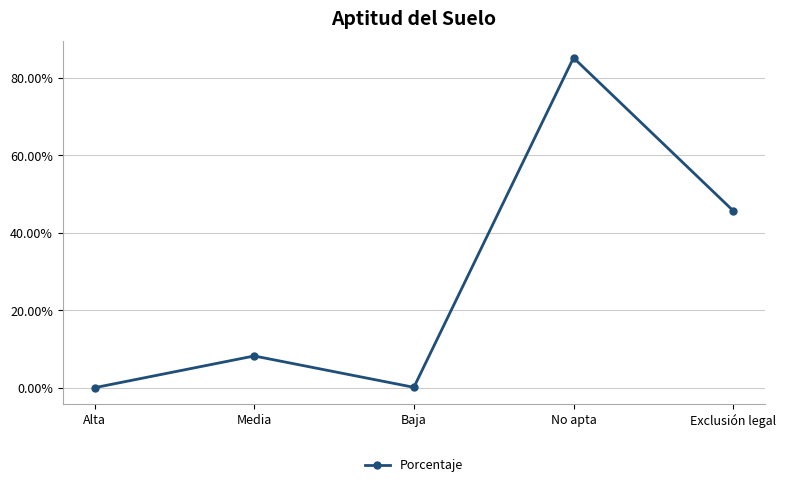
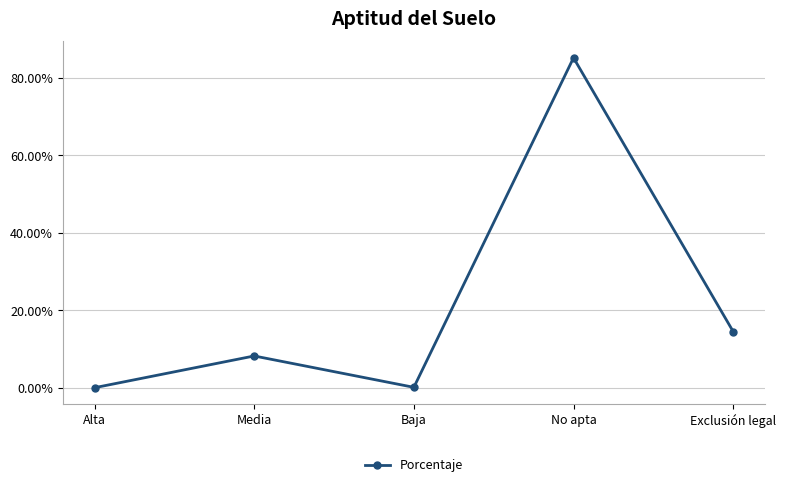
  {
    "Alta": "0%",
    "Media": "8%",
    "Baja": "0%",
    "No apta": "85%",
-   "Exclusión legal": "46%"
+   "Exclusión legal": "15%"
  }
